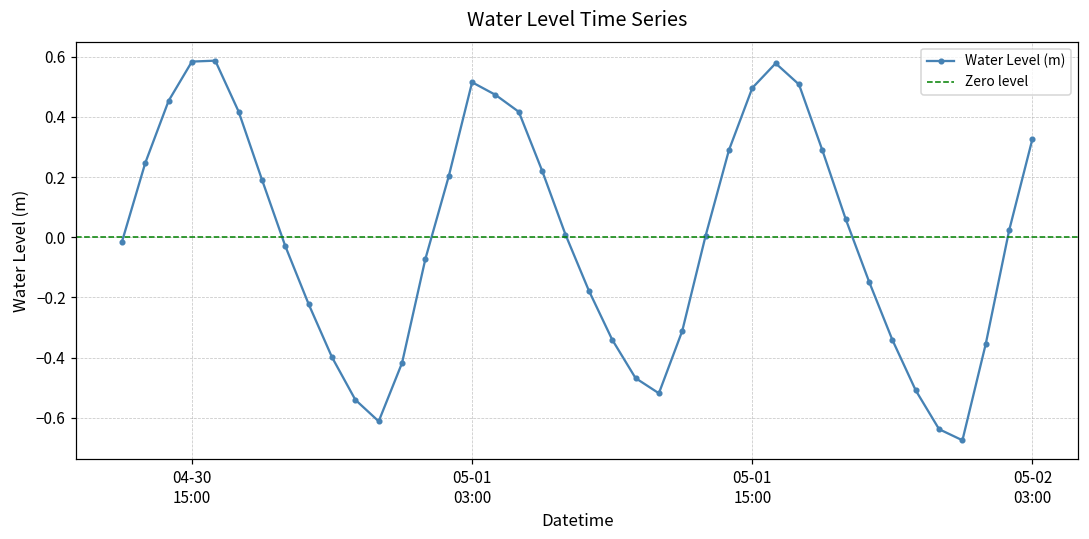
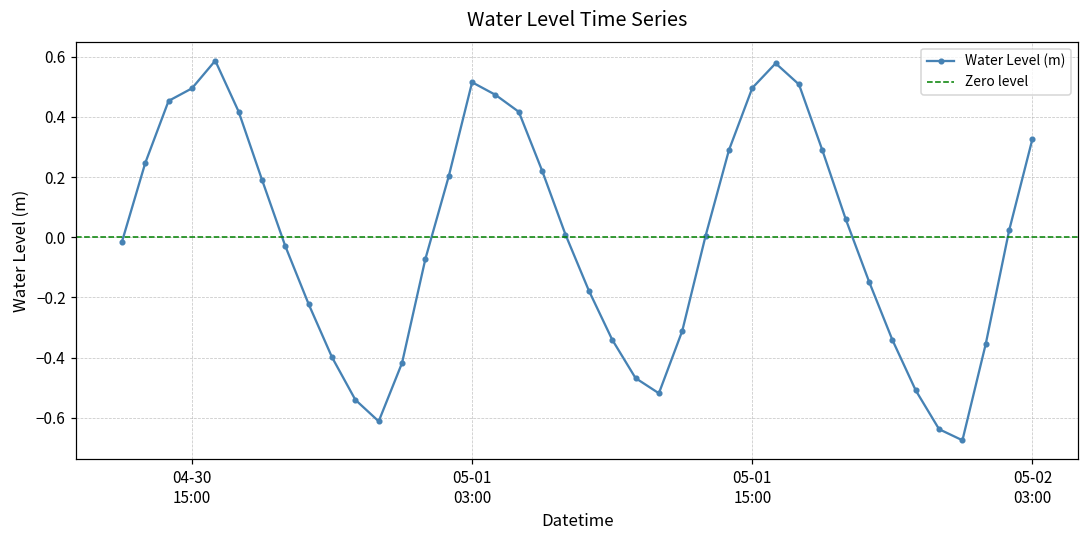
  {
-   "04-30 15:00": 0.58,
+   "04-30 15:00": 0.50,
    "05-01 03:00": 0.52,
    "05-01 15:00": 0.50,
    "05-02 03:00": 0.33
  }
